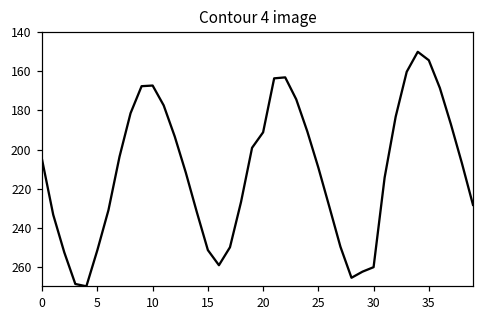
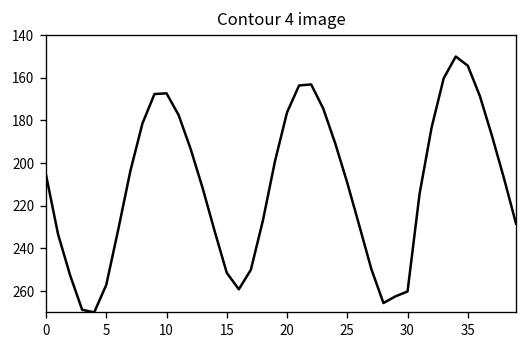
  {
    "0": 205,
-   "5": 251,
+   "5": 257,
    "10": 167,
    "15": 251,
-   "20": 191,
+   "20": 176,
    "25": 209,
    "30": 260,
    "35": 154
  }
